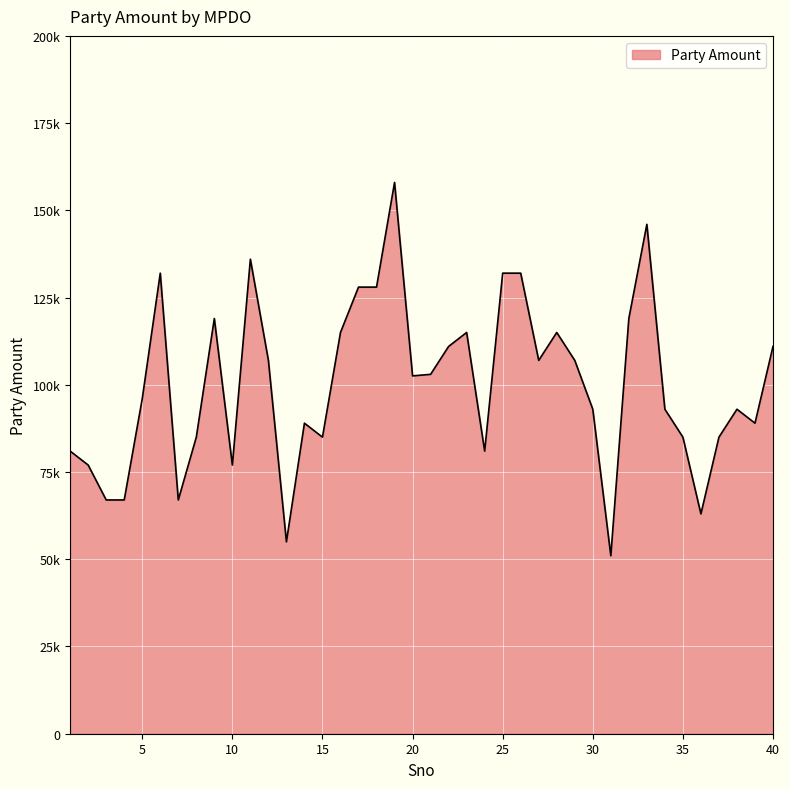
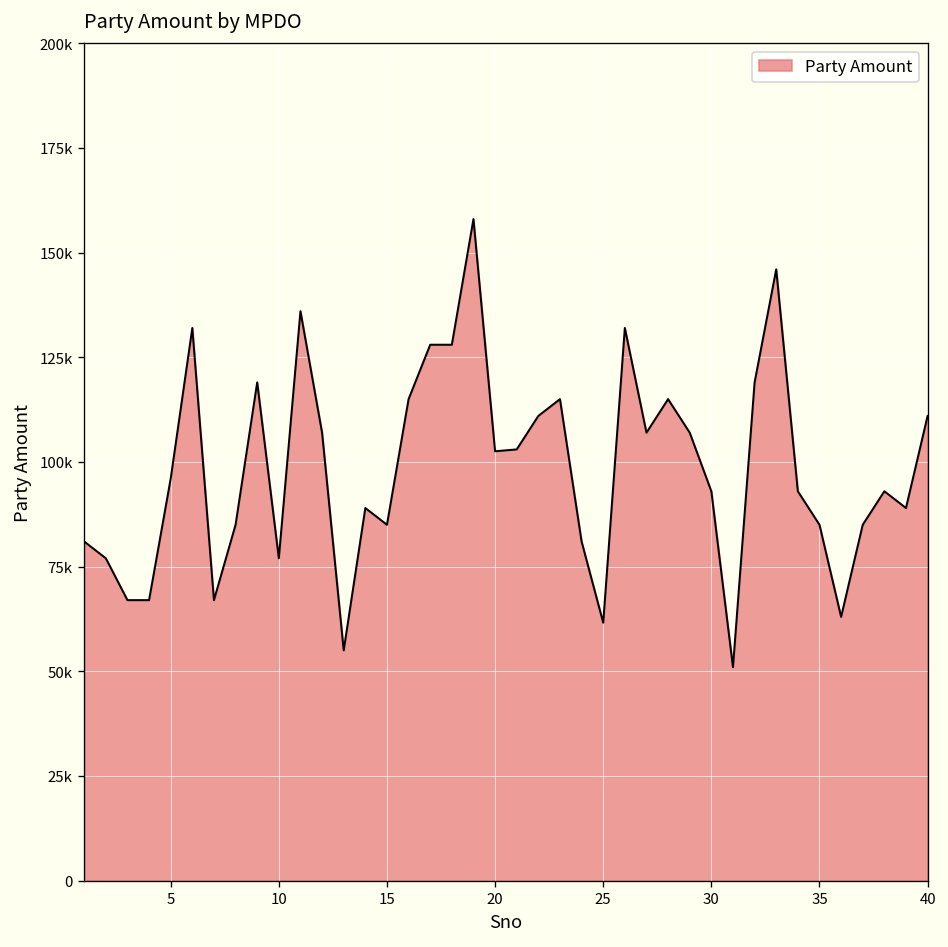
  {
    "5": 96000,
    "10": 77000,
    "15": 85000,
    "20": 103000,
-   "25": 132000,
+   "25": 62000,
    "30": 93000,
    "35": 85000,
    "40": 111000
  }
